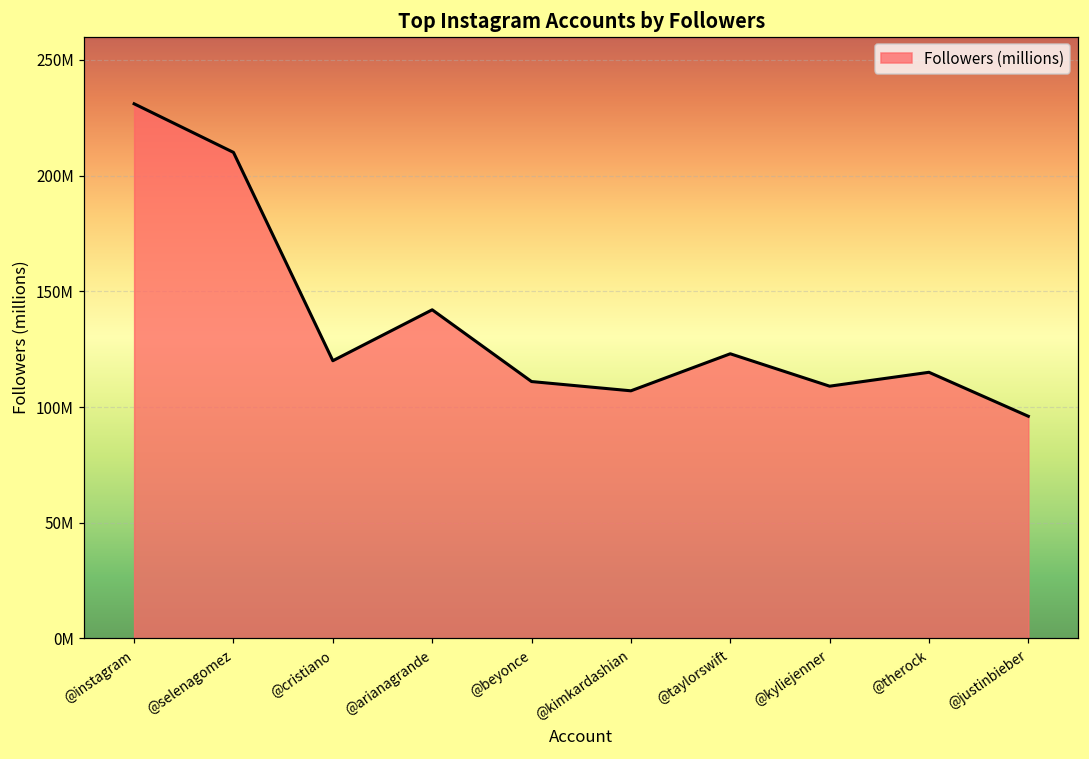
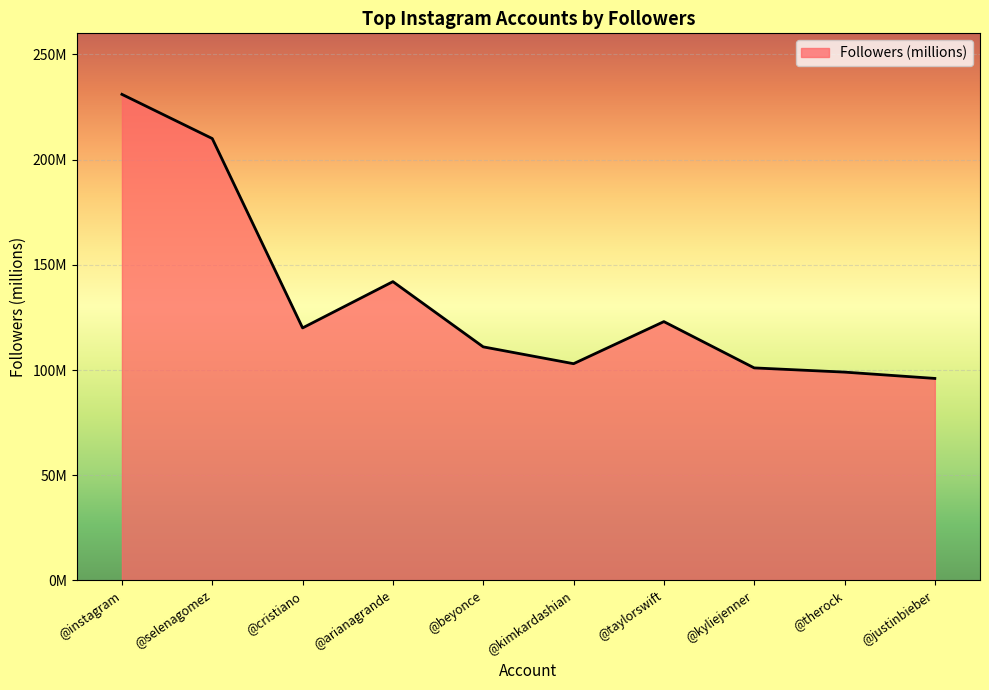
  {
    "@instagram": 231000000,
    "@selenagomez": 210000000,
    "@cristiano": 120000000,
    "@arianagrande": 142000000,
    "@beyonce": 111000000,
-   "@kimkardashian": 107000000,
+   "@kimkardashian": 103000000,
    "@taylorswift": 123000000,
-   "@kyliejenner": 109000000,
-   "@therock": 115000000,
+   "@kyliejenner": 101000000,
+   "@therock": 99000000,
    "@justinbieber": 96000000
  }
